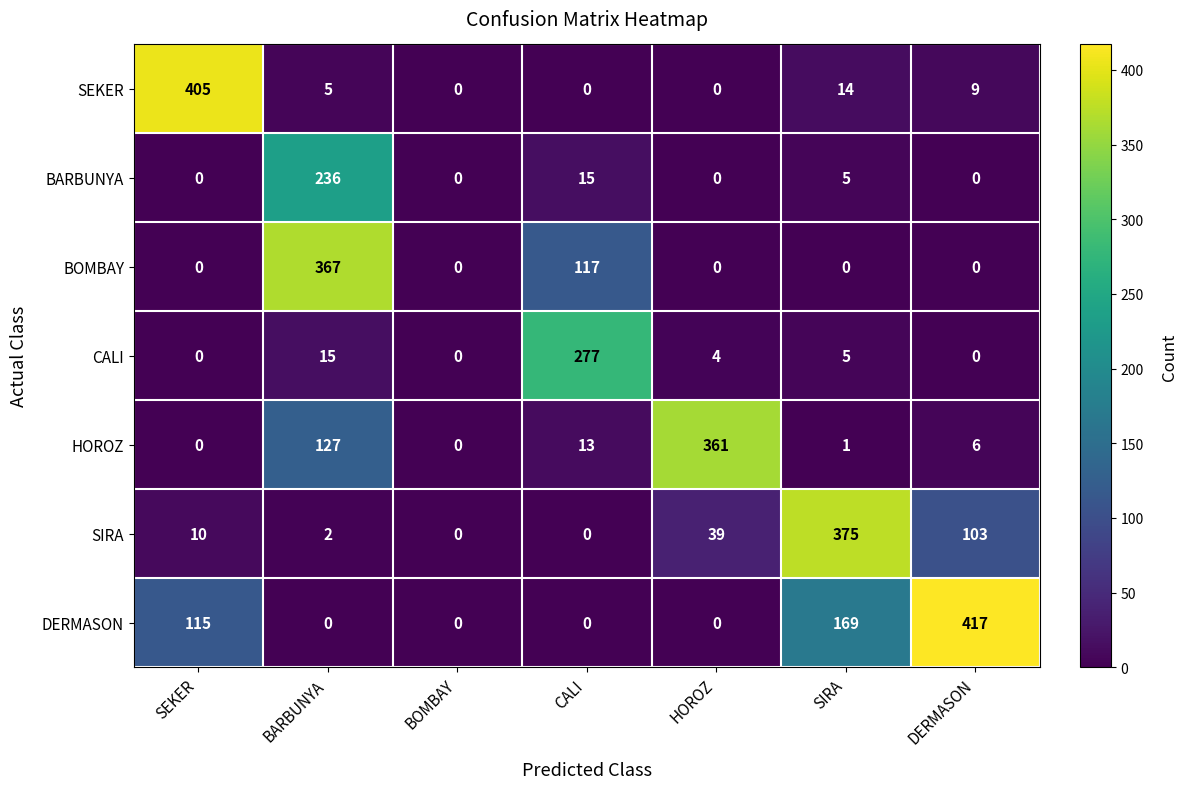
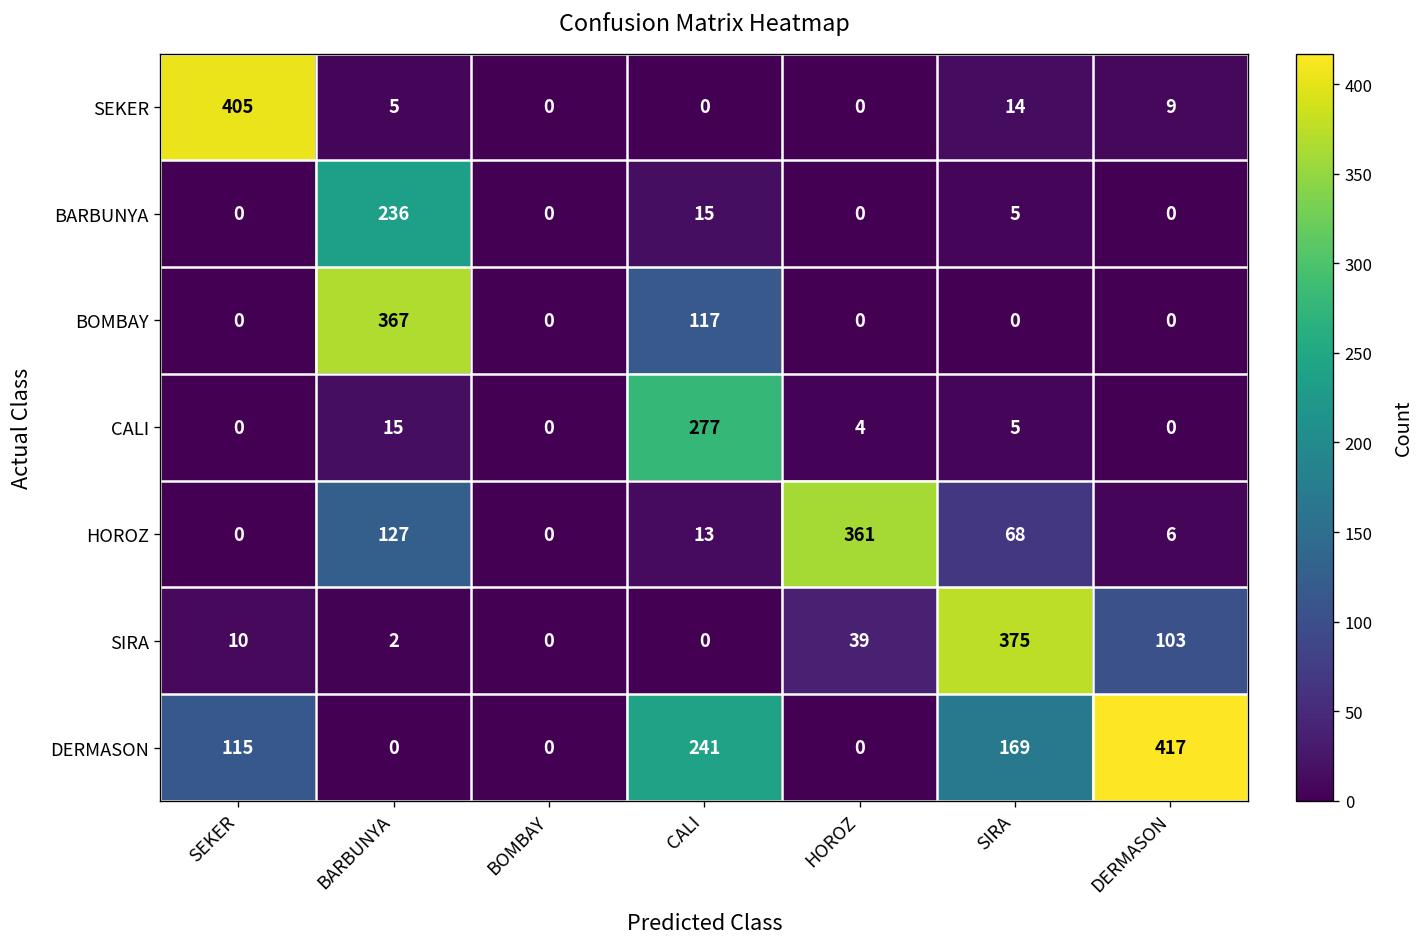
  {
    "SEKER": {
      "SEKER": 405,
      "BARBUNYA": 5,
      "BOMBAY": 0,
      "CALI": 0,
      "HOROZ": 0,
      "SIRA": 14,
      "DERMASON": 9
    },
    "BARBUNYA": {
      "SEKER": 0,
      "BARBUNYA": 236,
      "BOMBAY": 0,
      "CALI": 15,
      "HOROZ": 0,
      "SIRA": 5,
      "DERMASON": 0
    },
    "BOMBAY": {
      "SEKER": 0,
      "BARBUNYA": 367,
      "BOMBAY": 0,
      "CALI": 117,
      "HOROZ": 0,
      "SIRA": 0,
      "DERMASON": 0
    },
    "CALI": {
      "SEKER": 0,
      "BARBUNYA": 15,
      "BOMBAY": 0,
      "CALI": 277,
      "HOROZ": 4,
      "SIRA": 5,
      "DERMASON": 0
    },
    "HOROZ": {
      "SEKER": 0,
      "BARBUNYA": 127,
      "BOMBAY": 0,
      "CALI": 13,
      "HOROZ": 361,
-     "SIRA": 1,
+     "SIRA": 68,
      "DERMASON": 6
    },
    "SIRA": {
      "SEKER": 10,
      "BARBUNYA": 2,
      "BOMBAY": 0,
      "CALI": 0,
      "HOROZ": 39,
      "SIRA": 375,
      "DERMASON": 103
    },
    "DERMASON": {
      "SEKER": 115,
      "BARBUNYA": 0,
      "BOMBAY": 0,
-     "CALI": 0,
+     "CALI": 241,
      "HOROZ": 0,
      "SIRA": 169,
      "DERMASON": 417
    }
  }
